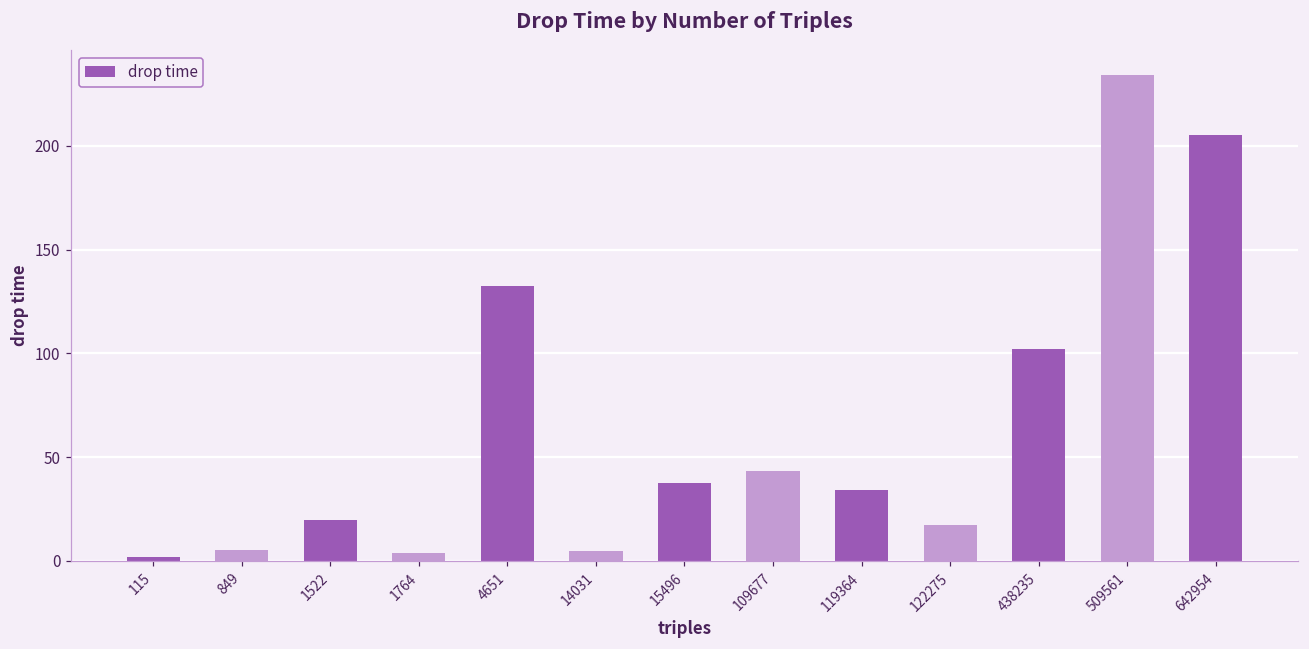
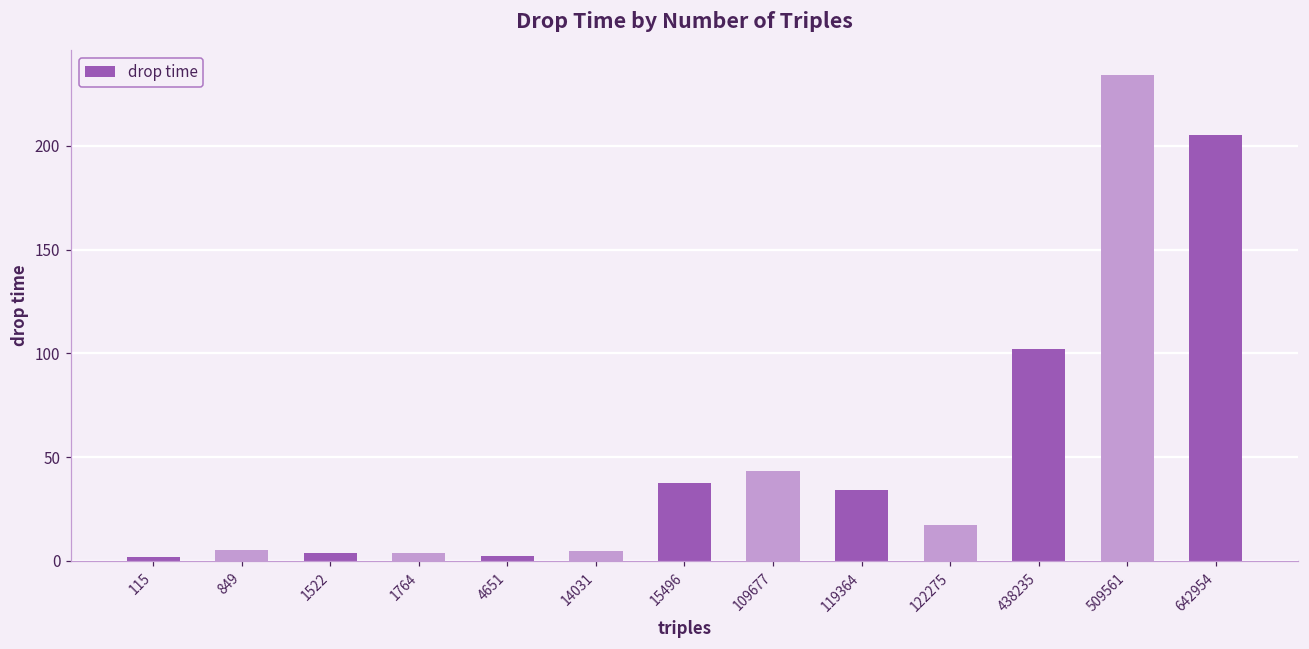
  {
    "115": 2,
    "849": 5,
-   "1522": 20,
+   "1522": 4,
    "1764": 4,
-   "4651": 132,
+   "4651": 3,
    "14031": 5,
    "15496": 38,
    "109677": 43,
    "119364": 34,
    "122275": 17,
    "438235": 102,
    "509561": 234,
    "642954": 205
  }
